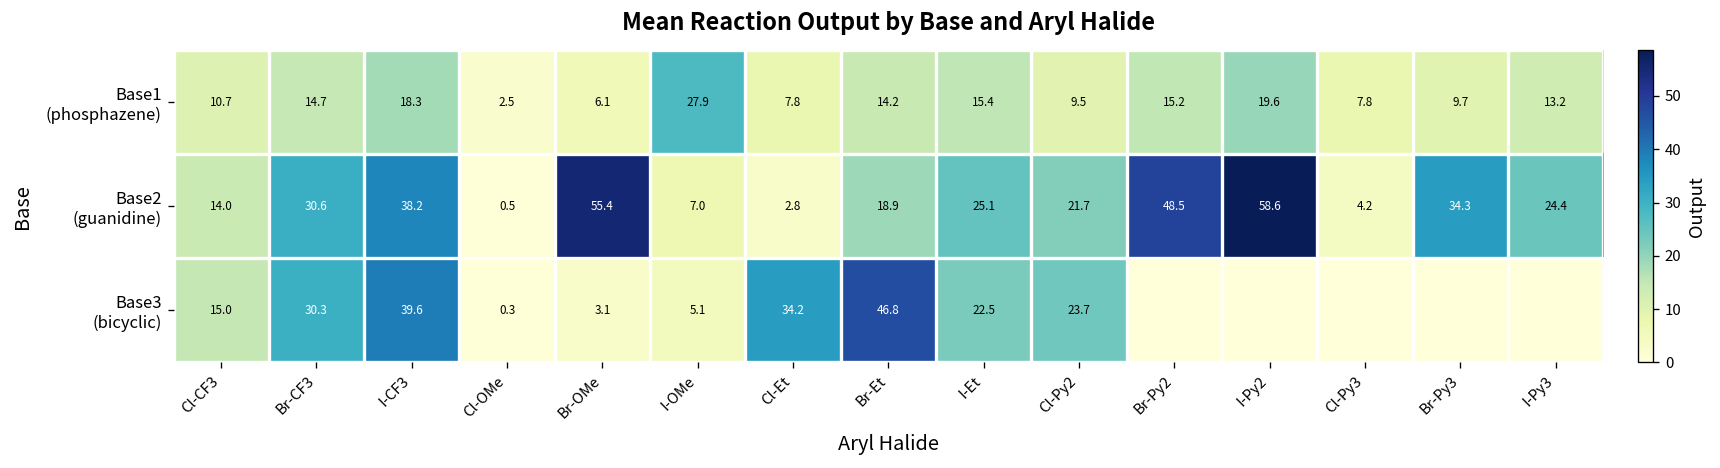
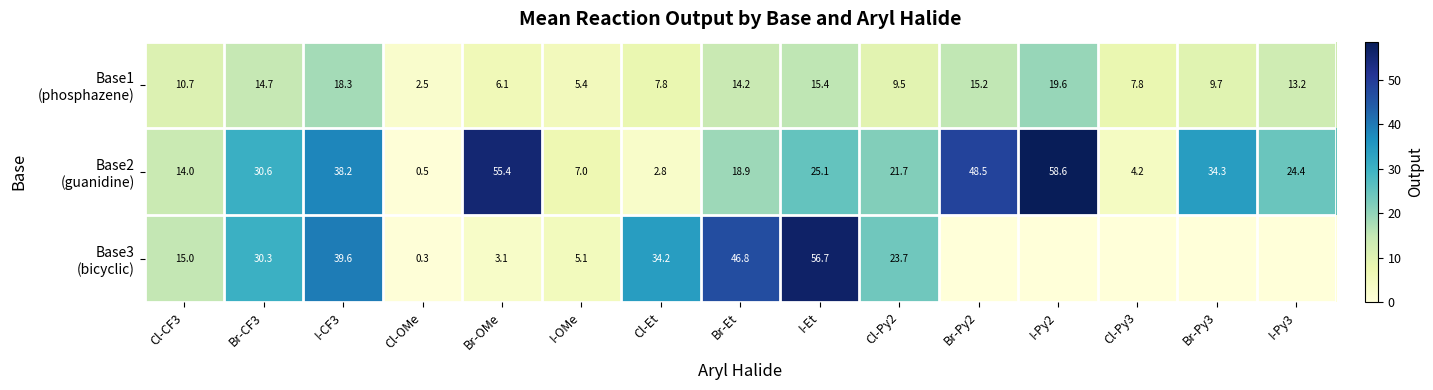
  {
    "Base1 (phosphazene)": {
      "Cl-CF3": 10.7,
      "Br-CF3": 14.7,
      "I-CF3": 18.3,
      "Cl-OMe": 2.5,
      "Br-OMe": 6.1,
-     "I-OMe": 27.9,
+     "I-OMe": 5.4,
      "Cl-Et": 7.8,
      "Br-Et": 14.2,
      "I-Et": 15.4,
      "Cl-Py2": 9.5,
      "Br-Py2": 15.2,
      "I-Py2": 19.6,
      "Cl-Py3": 7.8,
      "Br-Py3": 9.7,
      "I-Py3": 13.2
    },
    "Base2 (guanidine)": {
      "Cl-CF3": 14.0,
      "Br-CF3": 30.6,
      "I-CF3": 38.2,
      "Cl-OMe": 0.5,
      "Br-OMe": 55.4,
      "I-OMe": 7.0,
      "Cl-Et": 2.8,
      "Br-Et": 18.9,
      "I-Et": 25.1,
      "Cl-Py2": 21.7,
      "Br-Py2": 48.5,
      "I-Py2": 58.6,
      "Cl-Py3": 4.2,
      "Br-Py3": 34.3,
      "I-Py3": 24.4
    },
    "Base3 (bicyclic)": {
      "Cl-CF3": 15.0,
      "Br-CF3": 30.3,
      "I-CF3": 39.6,
      "Cl-OMe": 0.3,
      "Br-OMe": 3.1,
      "I-OMe": 5.1,
      "Cl-Et": 34.2,
      "Br-Et": 46.8,
-     "I-Et": 22.5,
+     "I-Et": 56.7,
      "Cl-Py2": 23.7
    }
  }
